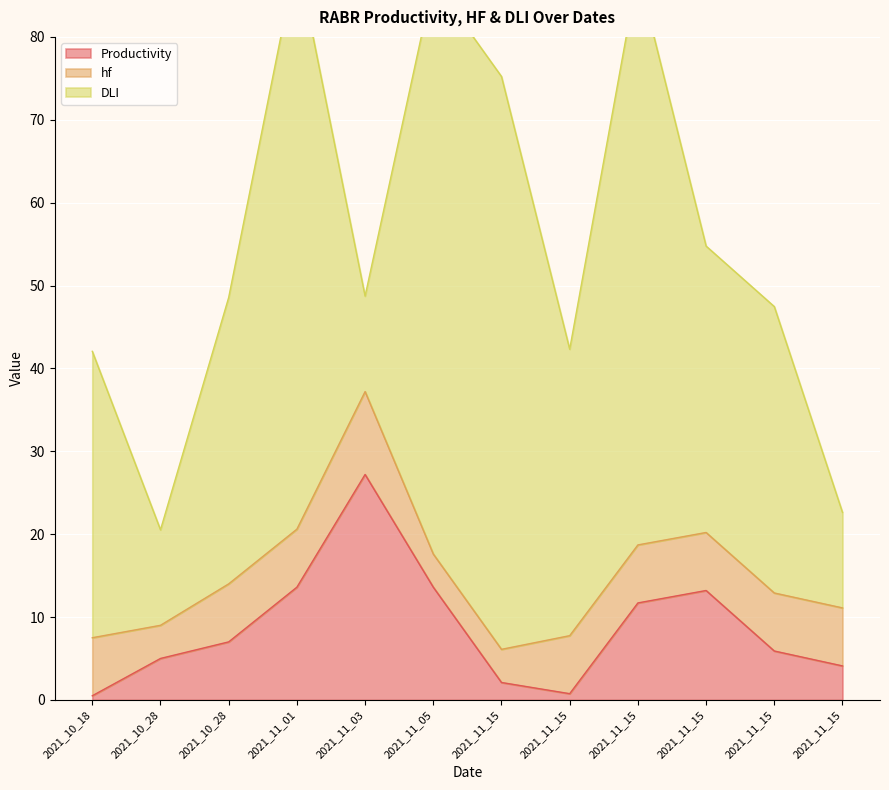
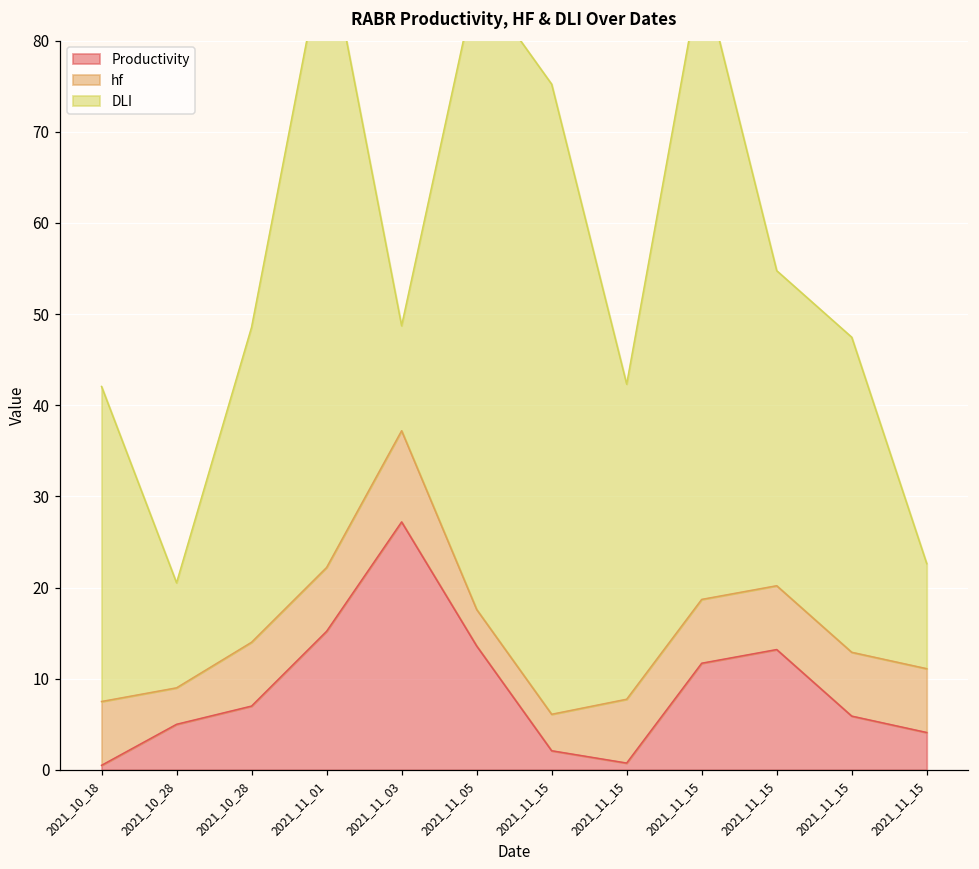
  {
    "Productivity": {
      "2021_10_18": 1,
-     "2021_11_01": 14,
+     "2021_11_01": 15,
      "2021_11_03": 27,
      "2021_11_05": 14
    }
  }
